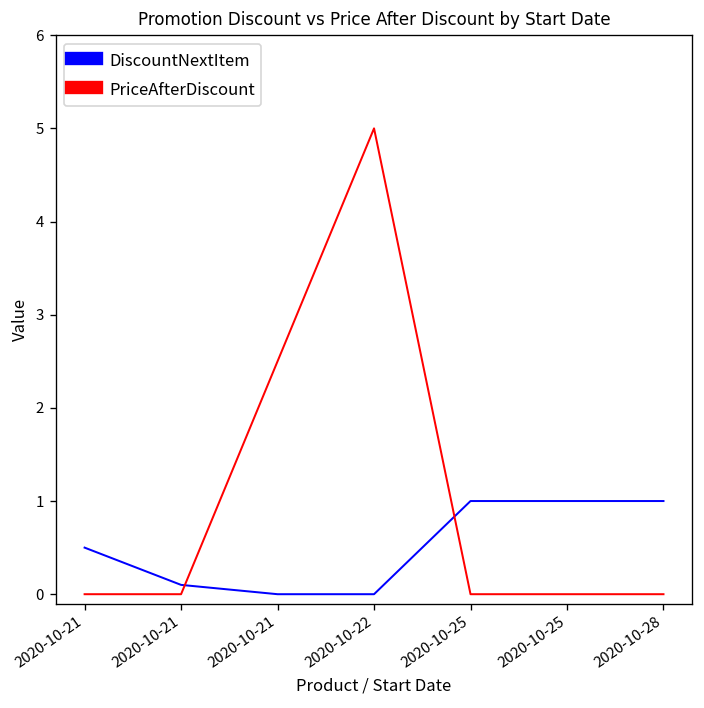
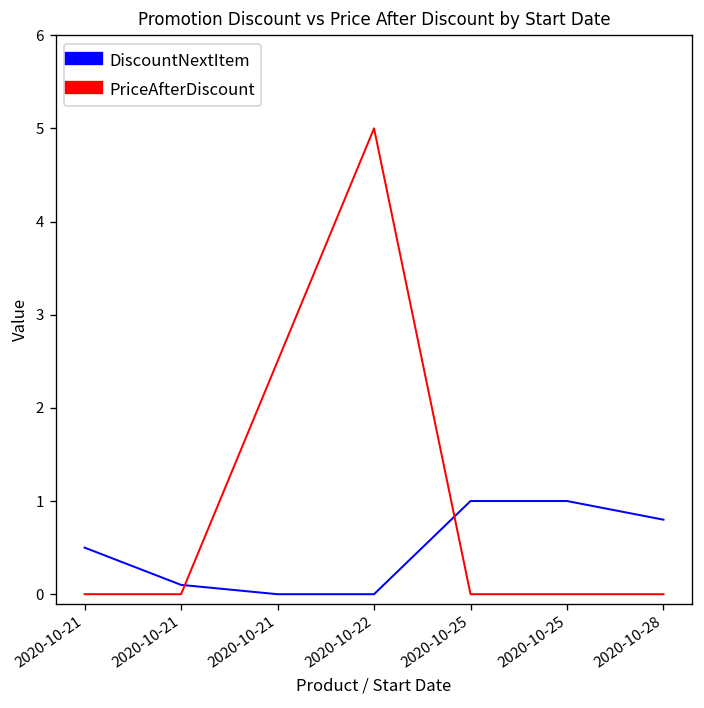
  {
    "DiscountNextItem": {
      "2020-10-22": 0.0,
-     "2020-10-28": 1.0
+     "2020-10-28": 0.8
    },
    "PriceAfterDiscount": {
      "2020-10-22": 5.0,
      "2020-10-28": 0.0
    }
  }
